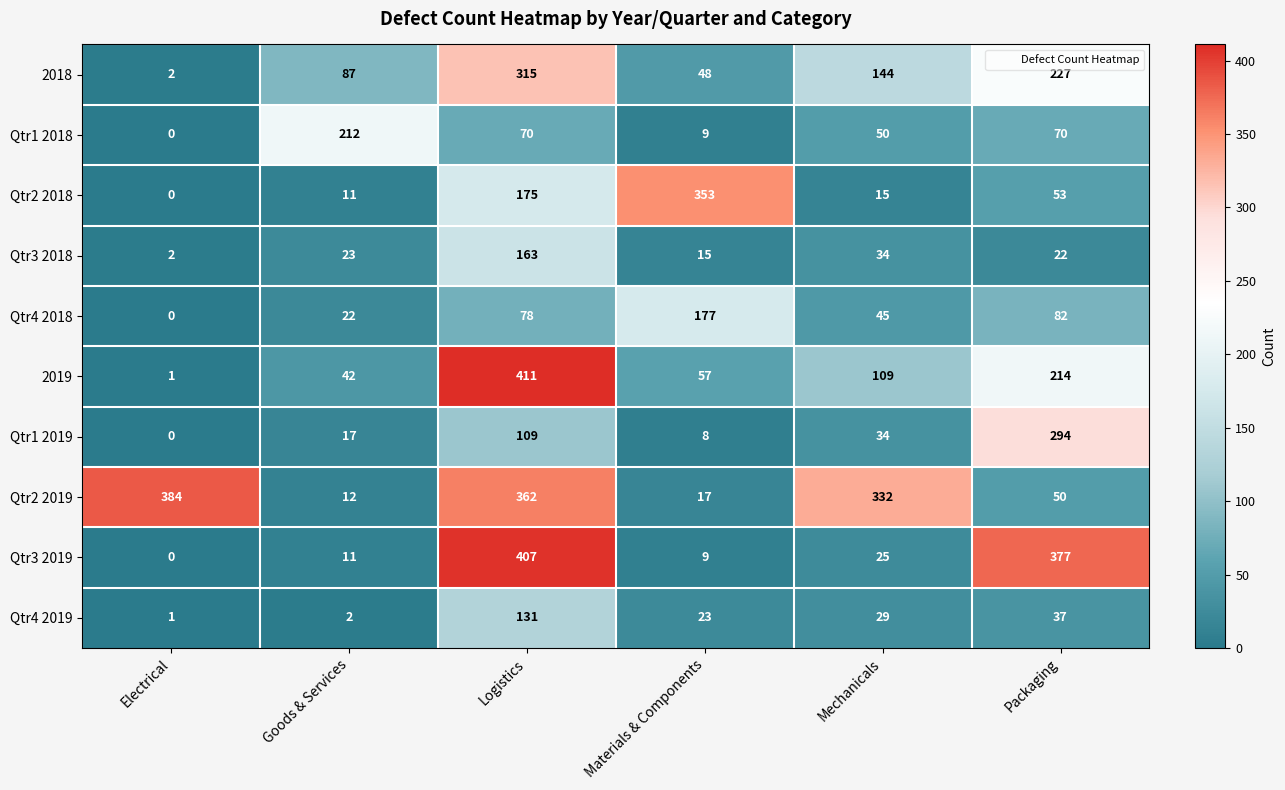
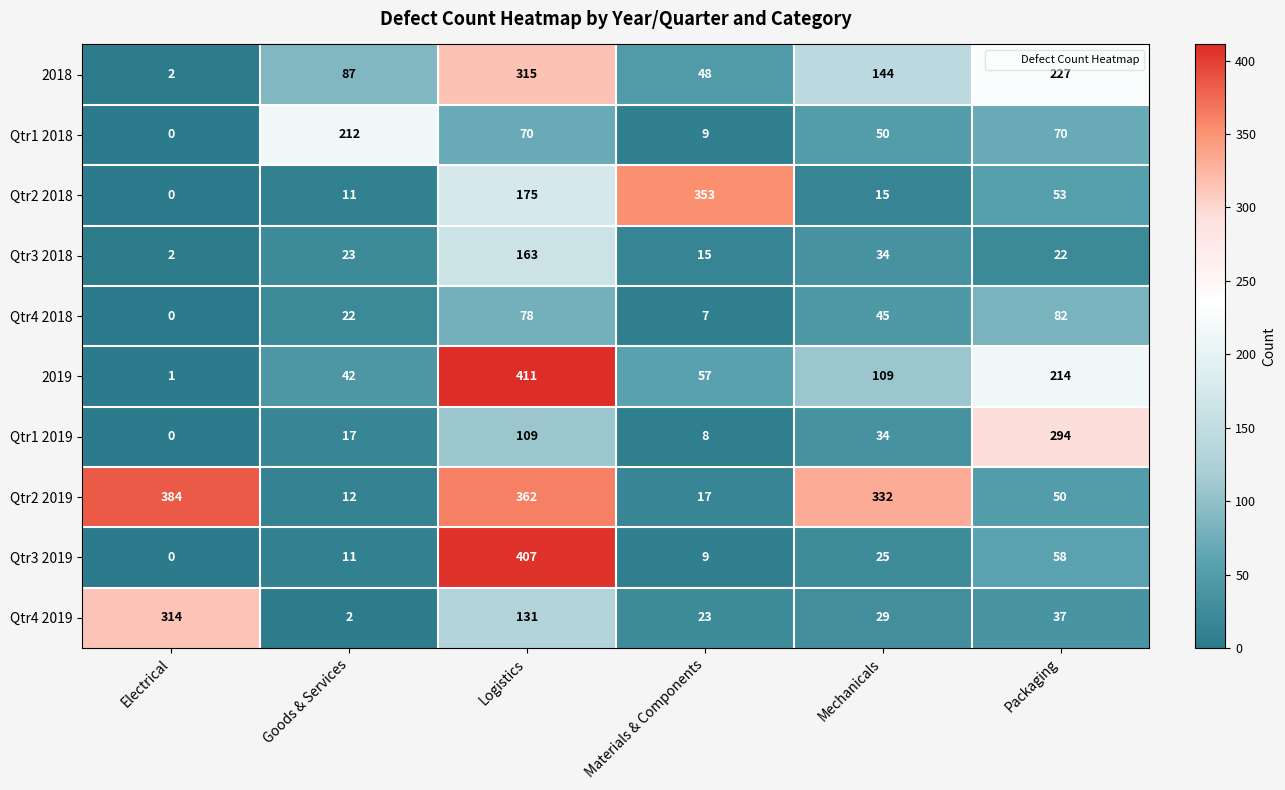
  {
    "2018": {
      "Electrical": 2,
      "Goods & Services": 87,
      "Logistics": 315,
      "Materials & Components": 48,
      "Mechanicals": 144
    },
    "Qtr1 2018": {
      "Electrical": 0,
      "Goods & Services": 212,
      "Logistics": 70,
      "Materials & Components": 9,
      "Mechanicals": 50,
      "Packaging": 70
    },
    "Qtr2 2018": {
      "Electrical": 0,
      "Goods & Services": 11,
      "Logistics": 175,
      "Materials & Components": 353,
      "Mechanicals": 15,
      "Packaging": 53
    },
    "Qtr3 2018": {
      "Electrical": 2,
      "Goods & Services": 23,
      "Logistics": 163,
      "Materials & Components": 15,
      "Mechanicals": 34,
      "Packaging": 22
    },
    "Qtr4 2018": {
      "Electrical": 0,
      "Goods & Services": 22,
      "Logistics": 78,
-     "Materials & Components": 177,
+     "Materials & Components": 7,
      "Mechanicals": 45,
      "Packaging": 82
    },
    "2019": {
      "Electrical": 1,
      "Goods & Services": 42,
      "Logistics": 411,
      "Materials & Components": 57,
      "Mechanicals": 109,
      "Packaging": 214
    },
    "Qtr1 2019": {
      "Electrical": 0,
      "Goods & Services": 17,
      "Logistics": 109,
      "Materials & Components": 8,
      "Mechanicals": 34,
      "Packaging": 294
    },
    "Qtr2 2019": {
      "Electrical": 384,
      "Goods & Services": 12,
      "Logistics": 362,
      "Materials & Components": 17,
      "Mechanicals": 332,
      "Packaging": 50
    },
    "Qtr3 2019": {
      "Electrical": 0,
      "Goods & Services": 11,
      "Logistics": 407,
      "Materials & Components": 9,
      "Mechanicals": 25,
-     "Packaging": 377
+     "Packaging": 58
    },
    "Qtr4 2019": {
-     "Electrical": 1,
+     "Electrical": 314,
      "Goods & Services": 2,
      "Logistics": 131,
      "Materials & Components": 23,
      "Mechanicals": 29,
      "Packaging": 37
    }
  }
